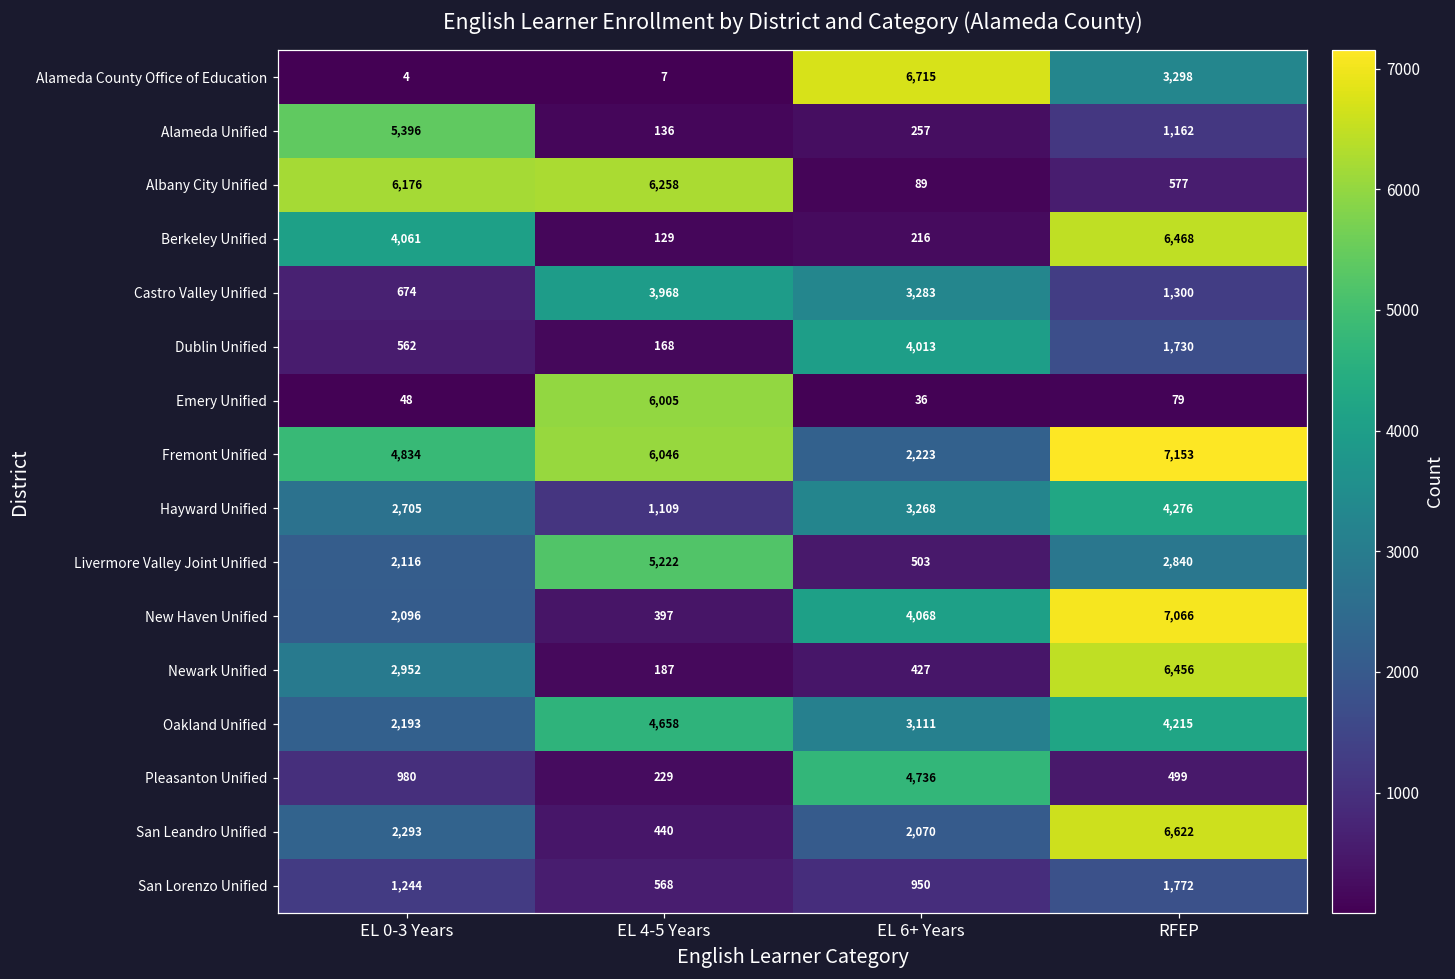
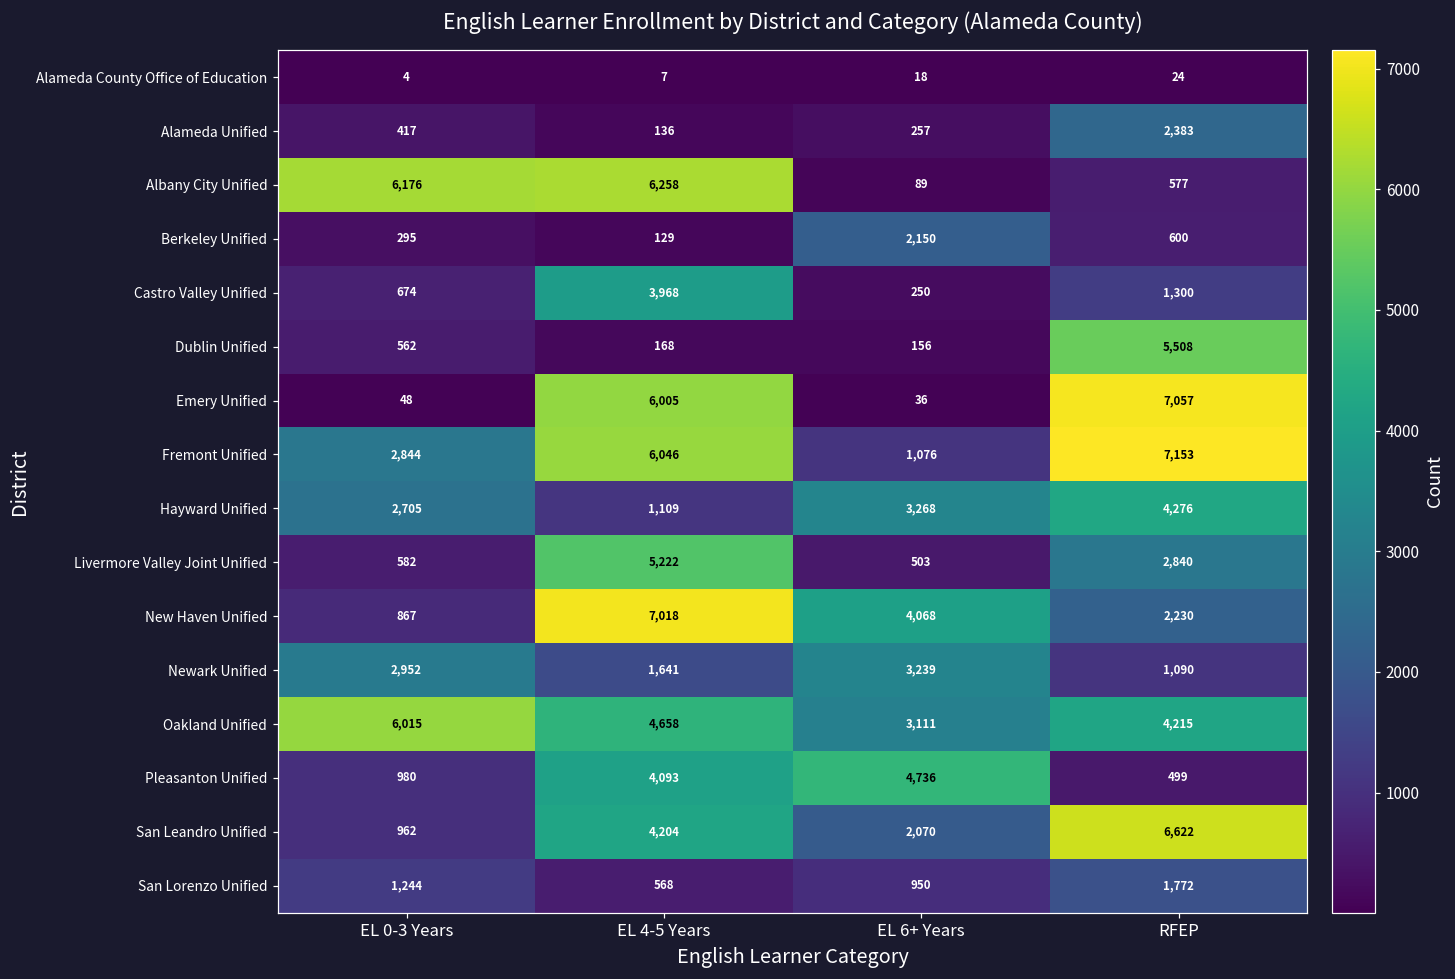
  {
    "Alameda County Office of Education": {
      "EL 0-3 Years": "4",
      "EL 4-5 Years": "7",
-     "EL 6+ Years": "6,715",
-     "RFEP": "3,298"
+     "EL 6+ Years": "18",
+     "RFEP": "24"
    },
    "Alameda Unified": {
-     "EL 0-3 Years": "5,396",
+     "EL 0-3 Years": "417",
      "EL 4-5 Years": "136",
      "EL 6+ Years": "257",
-     "RFEP": "1,162"
+     "RFEP": "2,383"
    },
    "Albany City Unified": {
      "EL 0-3 Years": "6,176",
      "EL 4-5 Years": "6,258",
      "EL 6+ Years": "89",
      "RFEP": "577"
    },
    "Berkeley Unified": {
-     "EL 0-3 Years": "4,061",
+     "EL 0-3 Years": "295",
      "EL 4-5 Years": "129",
-     "EL 6+ Years": "216",
-     "RFEP": "6,468"
+     "EL 6+ Years": "2,150",
+     "RFEP": "600"
    },
    "Castro Valley Unified": {
      "EL 0-3 Years": "674",
      "EL 4-5 Years": "3,968",
-     "EL 6+ Years": "3,283",
+     "EL 6+ Years": "250",
      "RFEP": "1,300"
    },
    "Dublin Unified": {
      "EL 0-3 Years": "562",
      "EL 4-5 Years": "168",
-     "EL 6+ Years": "4,013",
-     "RFEP": "1,730"
+     "EL 6+ Years": "156",
+     "RFEP": "5,508"
    },
    "Emery Unified": {
      "EL 0-3 Years": "48",
      "EL 4-5 Years": "6,005",
      "EL 6+ Years": "36",
-     "RFEP": "79"
+     "RFEP": "7,057"
    },
    "Fremont Unified": {
-     "EL 0-3 Years": "4,834",
+     "EL 0-3 Years": "2,844",
      "EL 4-5 Years": "6,046",
-     "EL 6+ Years": "2,223",
+     "EL 6+ Years": "1,076",
      "RFEP": "7,153"
    },
    "Hayward Unified": {
      "EL 0-3 Years": "2,705",
      "EL 4-5 Years": "1,109",
      "EL 6+ Years": "3,268",
      "RFEP": "4,276"
    },
    "Livermore Valley Joint Unified": {
-     "EL 0-3 Years": "2,116",
+     "EL 0-3 Years": "582",
      "EL 4-5 Years": "5,222",
      "EL 6+ Years": "503",
      "RFEP": "2,840"
    },
    "New Haven Unified": {
-     "EL 0-3 Years": "2,096",
-     "EL 4-5 Years": "397",
+     "EL 0-3 Years": "867",
+     "EL 4-5 Years": "7,018",
      "EL 6+ Years": "4,068",
-     "RFEP": "7,066"
+     "RFEP": "2,230"
    },
    "Newark Unified": {
      "EL 0-3 Years": "2,952",
-     "EL 4-5 Years": "187",
-     "EL 6+ Years": "427",
-     "RFEP": "6,456"
+     "EL 4-5 Years": "1,641",
+     "EL 6+ Years": "3,239",
+     "RFEP": "1,090"
    },
    "Oakland Unified": {
-     "EL 0-3 Years": "2,193",
+     "EL 0-3 Years": "6,015",
      "EL 4-5 Years": "4,658",
      "EL 6+ Years": "3,111",
      "RFEP": "4,215"
    },
    "Pleasanton Unified": {
      "EL 0-3 Years": "980",
-     "EL 4-5 Years": "229",
+     "EL 4-5 Years": "4,093",
      "EL 6+ Years": "4,736",
      "RFEP": "499"
    },
    "San Leandro Unified": {
-     "EL 0-3 Years": "2,293",
-     "EL 4-5 Years": "440",
+     "EL 0-3 Years": "962",
+     "EL 4-5 Years": "4,204",
      "EL 6+ Years": "2,070",
      "RFEP": "6,622"
    },
    "San Lorenzo Unified": {
      "EL 0-3 Years": "1,244",
      "EL 4-5 Years": "568",
      "EL 6+ Years": "950",
      "RFEP": "1,772"
    }
  }
